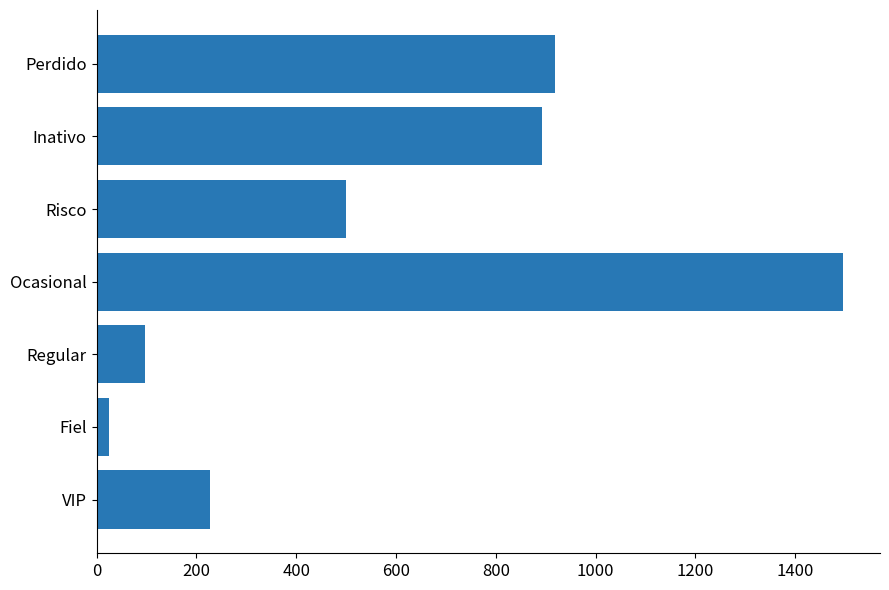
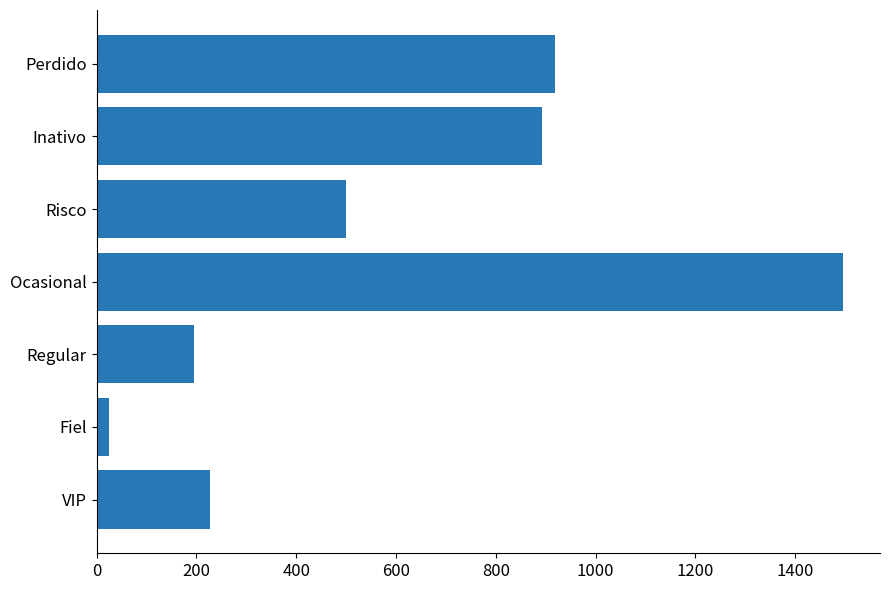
  {
    "Perdido": 920,
    "Inativo": 890,
    "Risco": 500,
    "Ocasional": 1500,
-   "Regular": 100,
+   "Regular": 200,
    "Fiel": 30,
    "VIP": 230
  }
